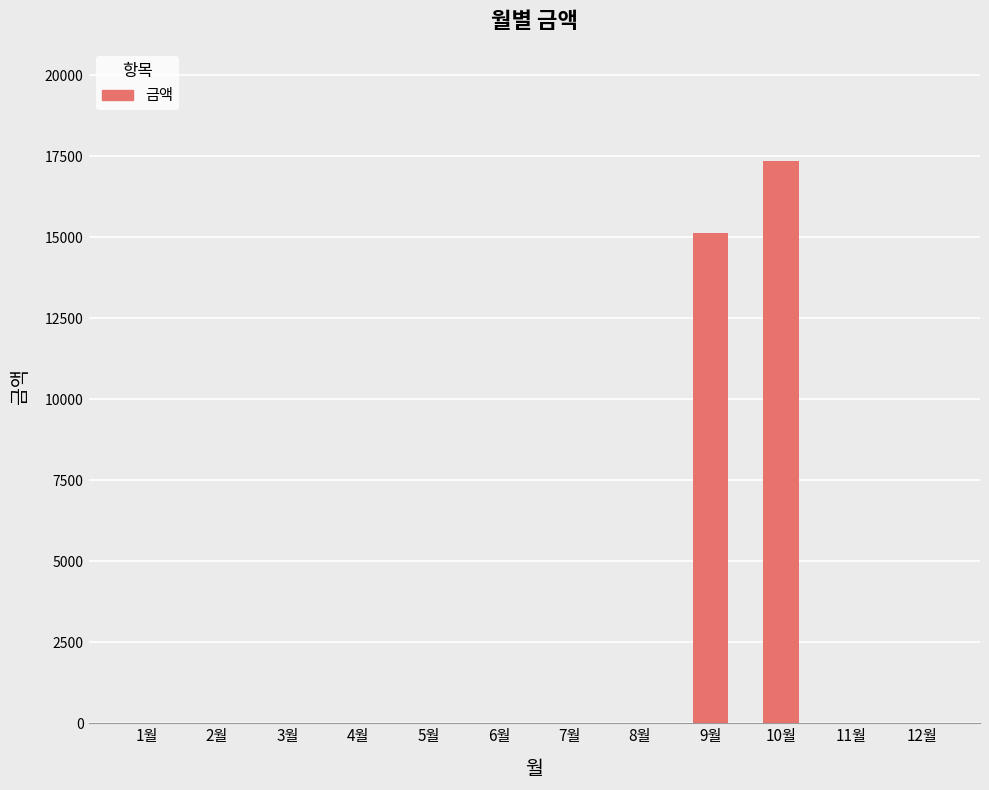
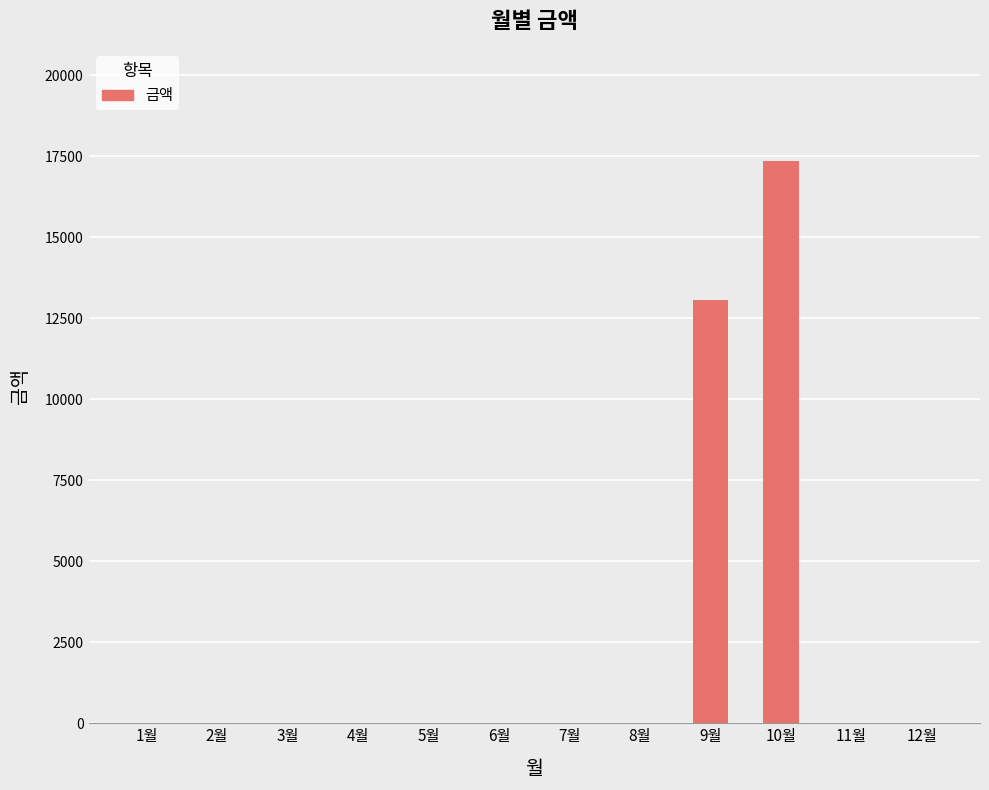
  {
    "1월": 0,
    "2월": 0,
    "3월": 0,
    "4월": 0,
    "5월": 0,
    "6월": 0,
    "7월": 0,
    "8월": 0,
-   "9월": 15100,
+   "9월": 13100,
    "10월": 17400,
    "11월": 0,
    "12월": 0
  }
